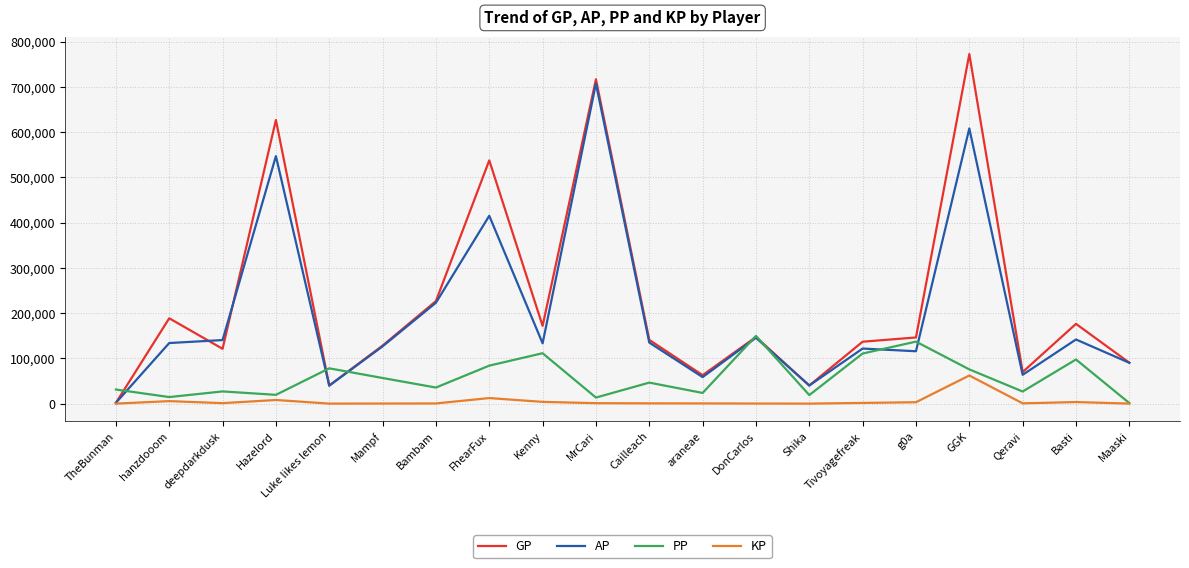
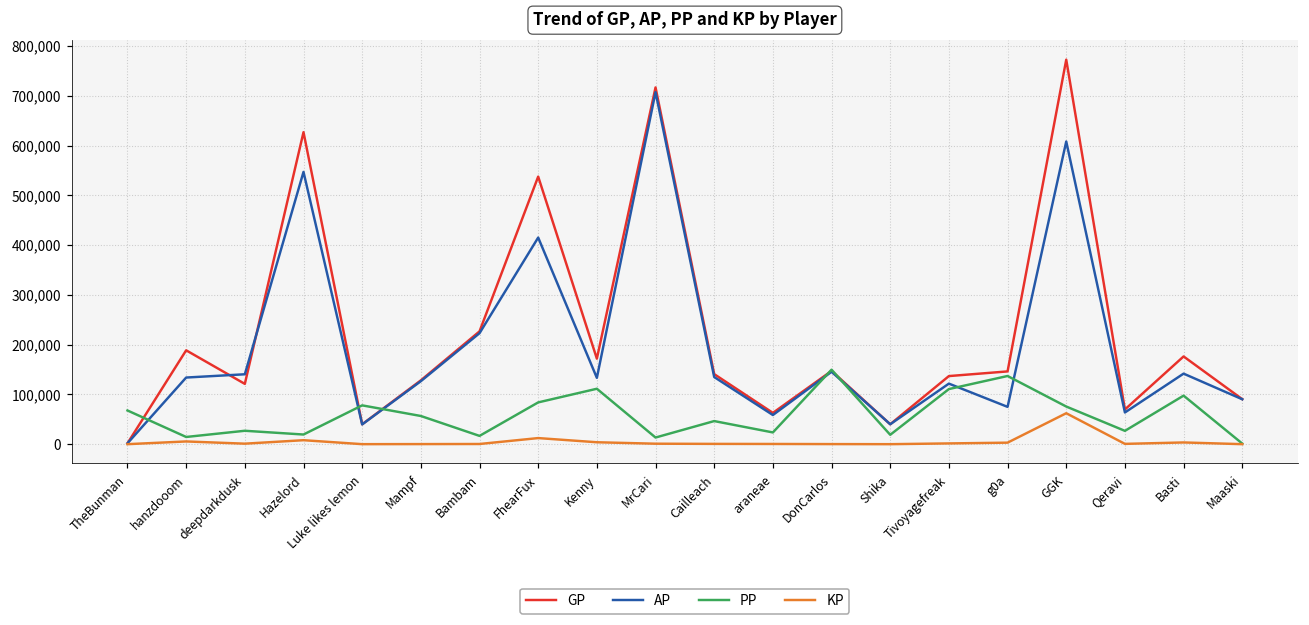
  {
    "GP": {
      "hanzdooom": "190,000",
      "deepdarkdusk": "120,000",
      "Hazelord": "630,000",
      "FhearFux": "540,000",
      "Kenny": "170,000",
      "MrCari": "720,000",
      "Cailleach": "140,000",
      "Tivoyagefreak": "140,000",
      "g0a": "150,000",
      "GGK": "770,000",
      "Qeravi": "70,000",
      "Basti": "180,000"
    },
    "AP": {
      "hanzdooom": "130,000",
      "deepdarkdusk": "140,000",
      "Hazelord": "550,000",
      "FhearFux": "420,000",
      "Kenny": "130,000",
      "MrCari": "710,000",
      "Cailleach": "130,000",
      "Tivoyagefreak": "120,000",
-     "g0a": "120,000",
+     "g0a": "70,000",
      "GGK": "610,000",
      "Qeravi": "60,000",
      "Basti": "140,000"
    },
    "PP": {
-     "TheBunman": "30,000",
+     "TheBunman": "70,000",
      "hanzdooom": "10,000",
      "deepdarkdusk": "30,000",
      "Hazelord": "20,000",
      "Luke likes lemon": "80,000",
      "Mampf": "60,000",
-     "Bambam": "40,000",
+     "Bambam": "20,000",
      "FhearFux": "80,000",
      "Kenny": "110,000",
      "MrCari": "10,000",
      "Cailleach": "50,000",
      "araneae": "20,000",
      "Shika": "20,000",
      "Tivoyagefreak": "110,000",
      "g0a": "140,000",
      "GGK": "80,000",
      "Qeravi": "30,000",
      "Basti": "100,000"
    },
    "KP": {
      "hanzdooom": "10,000",
      "deepdarkdusk": "0",
      "Hazelord": "10,000",
      "Luke likes lemon": "0",
      "Mampf": "0",
      "Bambam": "0",
      "FhearFux": "10,000",
      "Kenny": "0",
      "MrCari": "0",
      "Cailleach": "0",
      "araneae": "0",
      "DonCarlos": "0",
      "Shika": "0",
      "Tivoyagefreak": "0",
      "g0a": "0",
      "GGK": "60,000",
      "Qeravi": "0",
      "Basti": "0"
    }
  }
